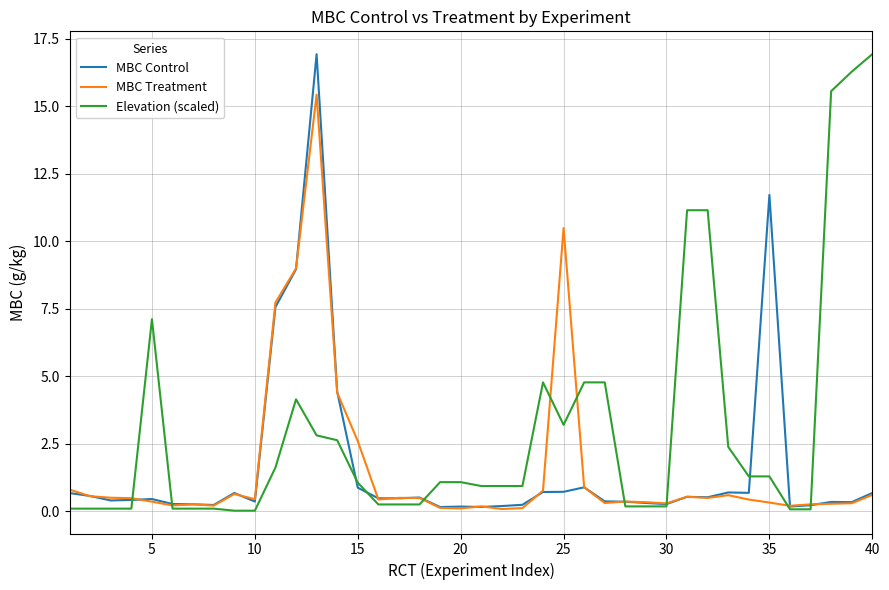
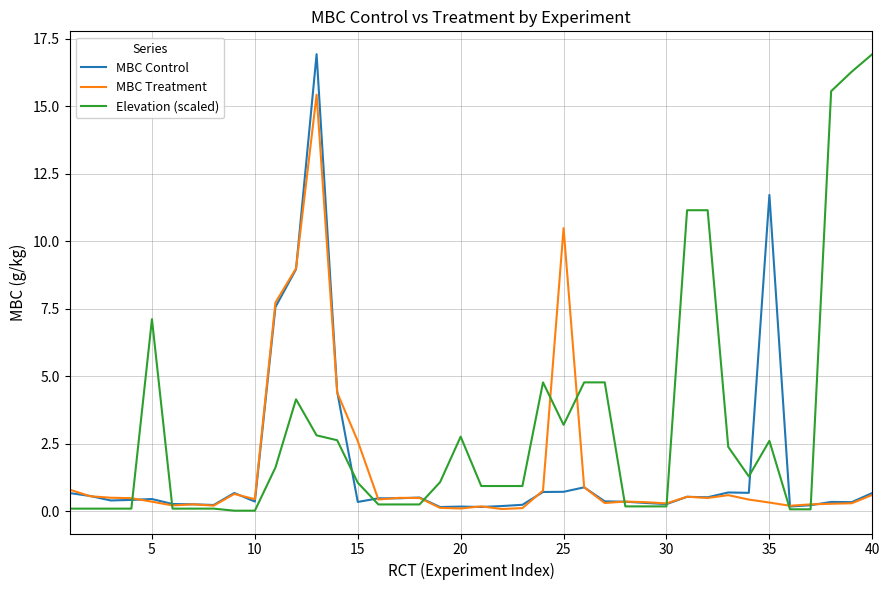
  {
    "MBC Control": {
      "5": 0.5,
-     "15": 0.9,
+     "15": 0.3,
      "25": 0.7,
      "35": 11.7
    },
    "MBC Treatment": {
      "5": 0.4,
      "15": 2.6,
      "25": 10.5,
      "35": 0.3
    },
    "Elevation (scaled)": {
      "5": 7.1,
      "10": 0.0,
      "15": 1.1,
-     "20": 1.1,
+     "20": 2.8,
      "25": 3.2,
-     "35": 1.3,
+     "35": 2.6,
      "40": 16.9
    }
  }
